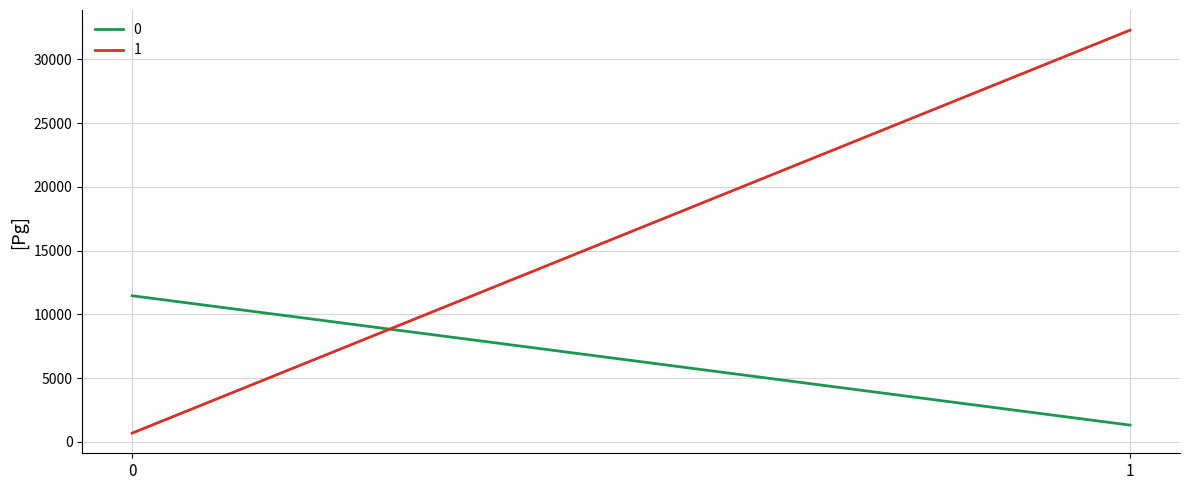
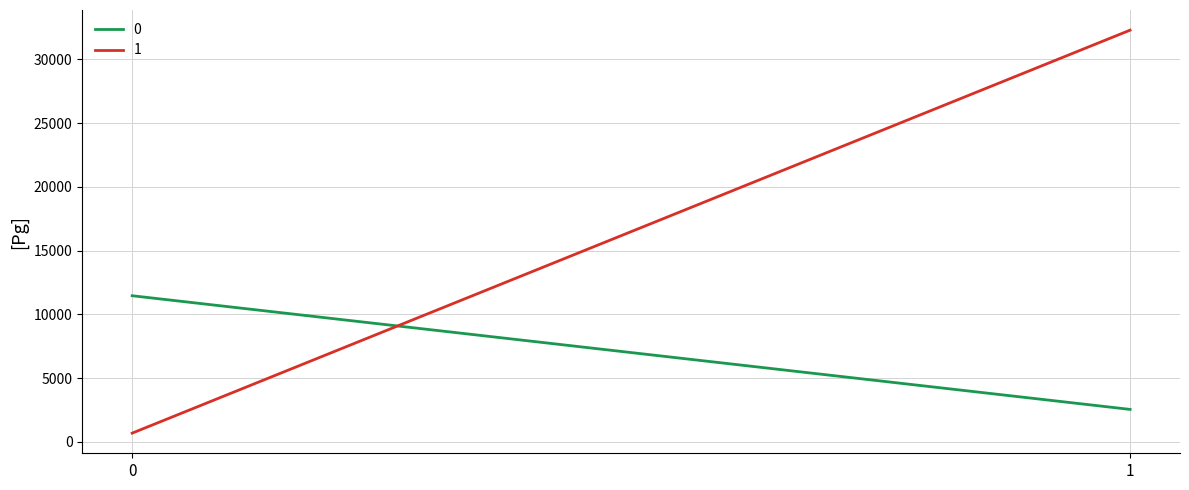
  {
    "0": {
      "0": 11500,
-     "1": 1300
+     "1": 2500
    },
    "1": {
      "0": 700,
      "1": 32300
    }
  }
